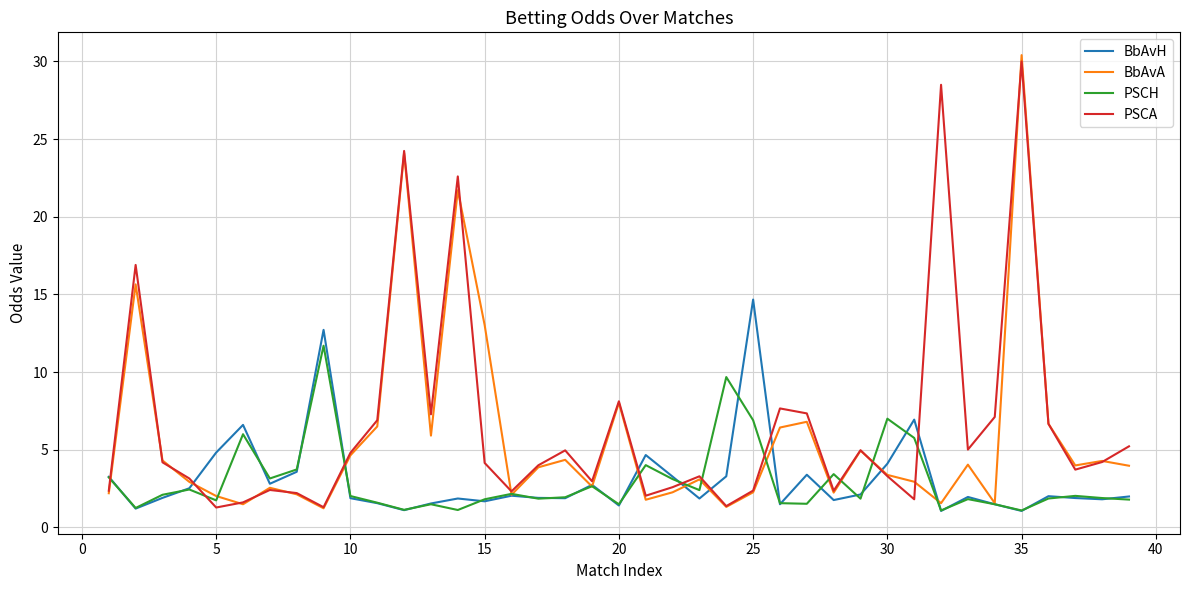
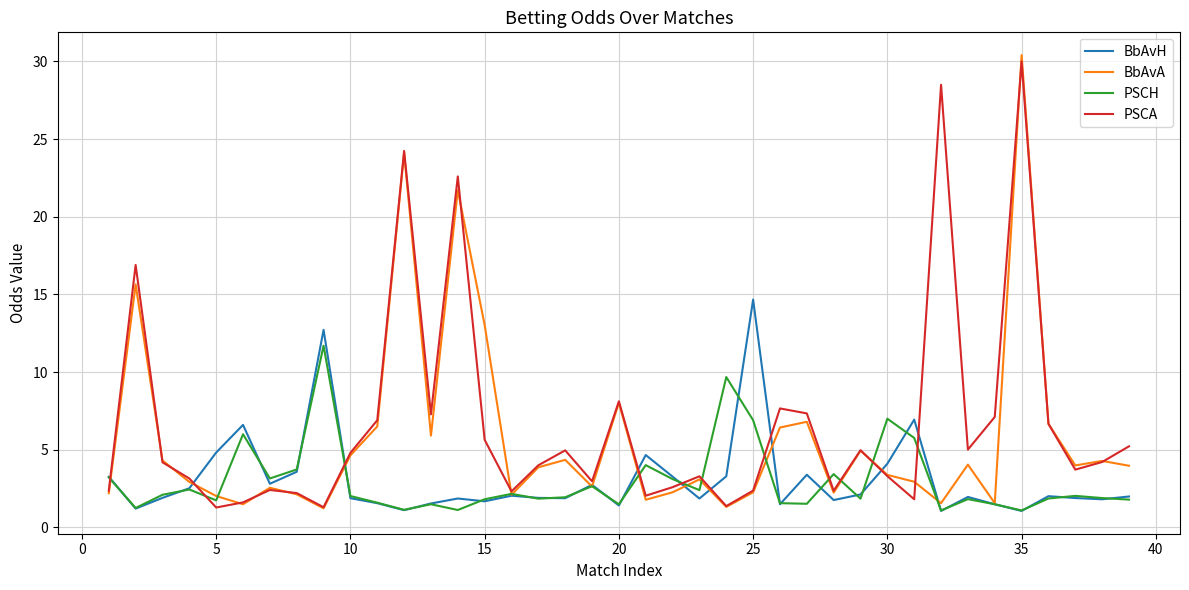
  {
    "BbAvH": {
      "5": 4.8,
      "25": 14.7,
      "30": 4.1
    },
    "BbAvA": {
      "5": 2.0,
      "15": 13.0,
      "35": 30.4
    },
    "PSCH": {
      "5": 1.7,
      "25": 6.9,
      "30": 7.0
    },
    "PSCA": {
      "5": 1.3,
-     "15": 4.2,
+     "15": 5.6,
      "35": 30.0
    }
  }
